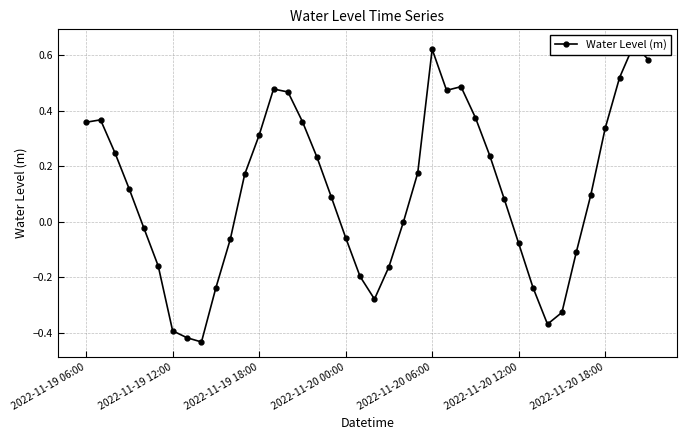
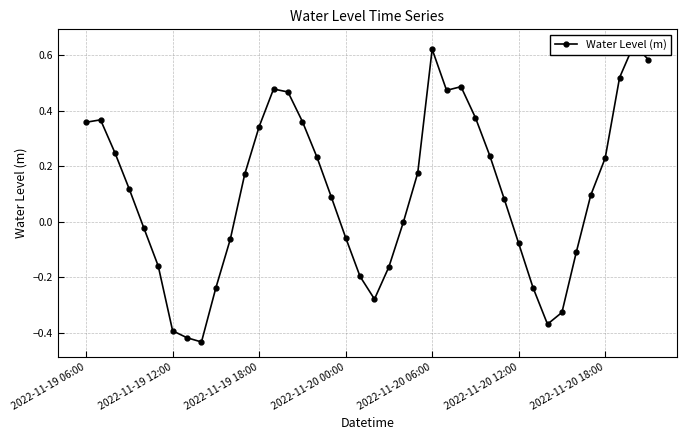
  {
    "2022-11-19 06:00": 0.36,
    "2022-11-19 12:00": -0.39,
-   "2022-11-19 18:00": 0.31,
+   "2022-11-19 18:00": 0.34,
    "2022-11-20 00:00": -0.06,
    "2022-11-20 06:00": 0.62,
    "2022-11-20 12:00": -0.08,
-   "2022-11-20 18:00": 0.34
+   "2022-11-20 18:00": 0.23
  }
